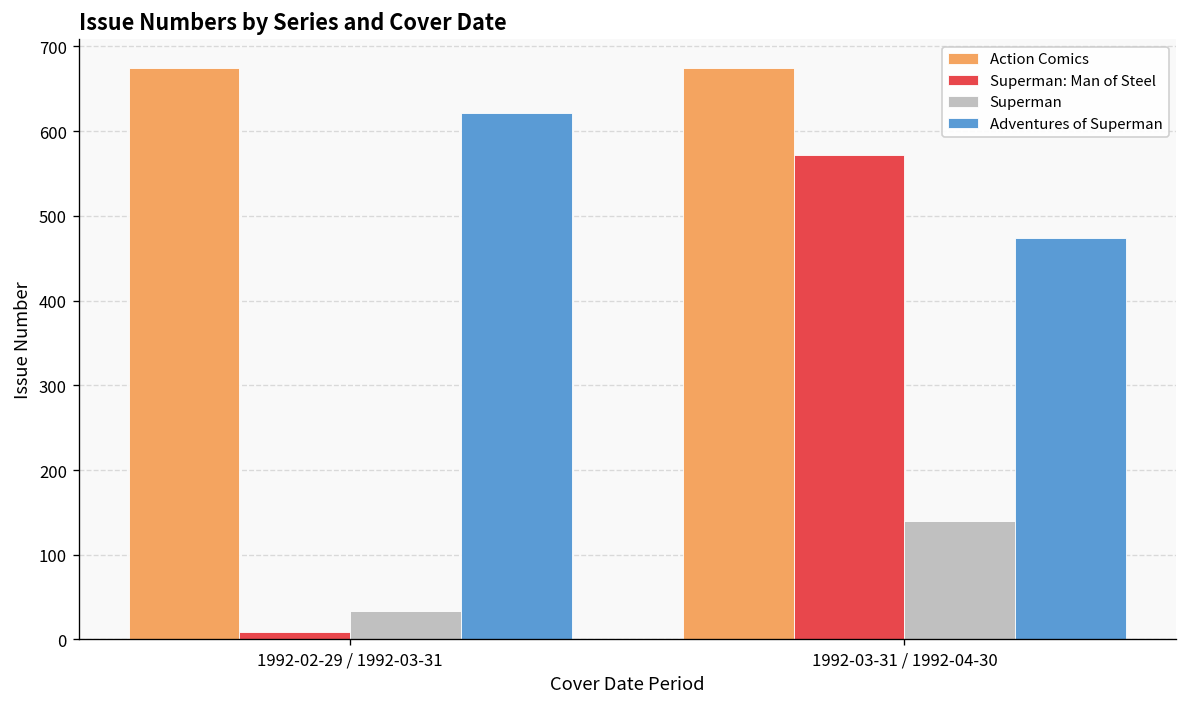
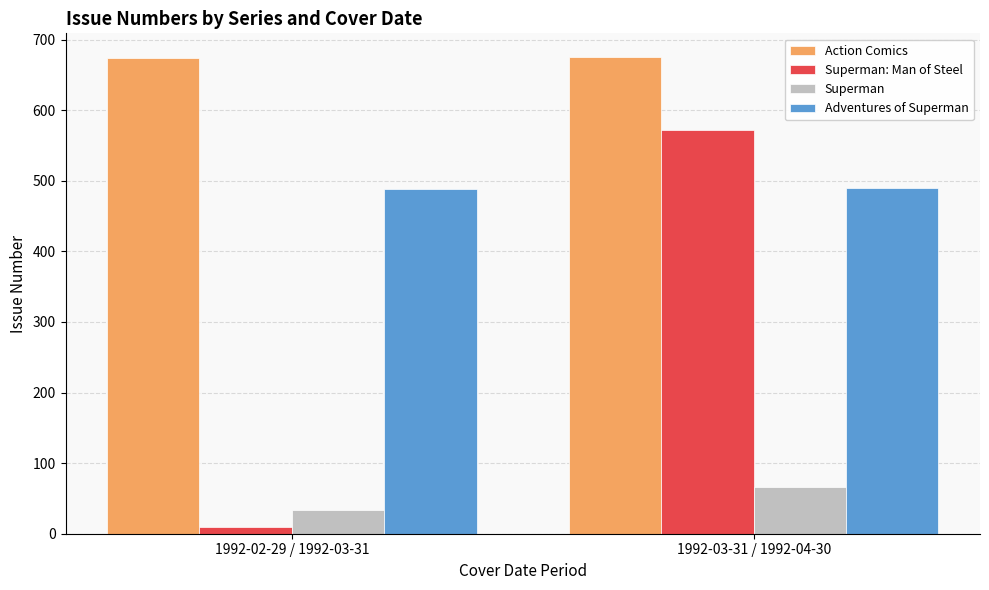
  {
    "Action Comics": {
      "1992-02-29 / 1992-03-31": 670,
      "1992-03-31 / 1992-04-30": 680
    },
    "Superman: Man of Steel": {
      "1992-02-29 / 1992-03-31": 10,
      "1992-03-31 / 1992-04-30": 570
    },
    "Superman": {
      "1992-02-29 / 1992-03-31": 30,
-     "1992-03-31 / 1992-04-30": 140
+     "1992-03-31 / 1992-04-30": 70
    },
    "Adventures of Superman": {
-     "1992-02-29 / 1992-03-31": 620,
-     "1992-03-31 / 1992-04-30": 470
+     "1992-02-29 / 1992-03-31": 490,
+     "1992-03-31 / 1992-04-30": 490
    }
  }
